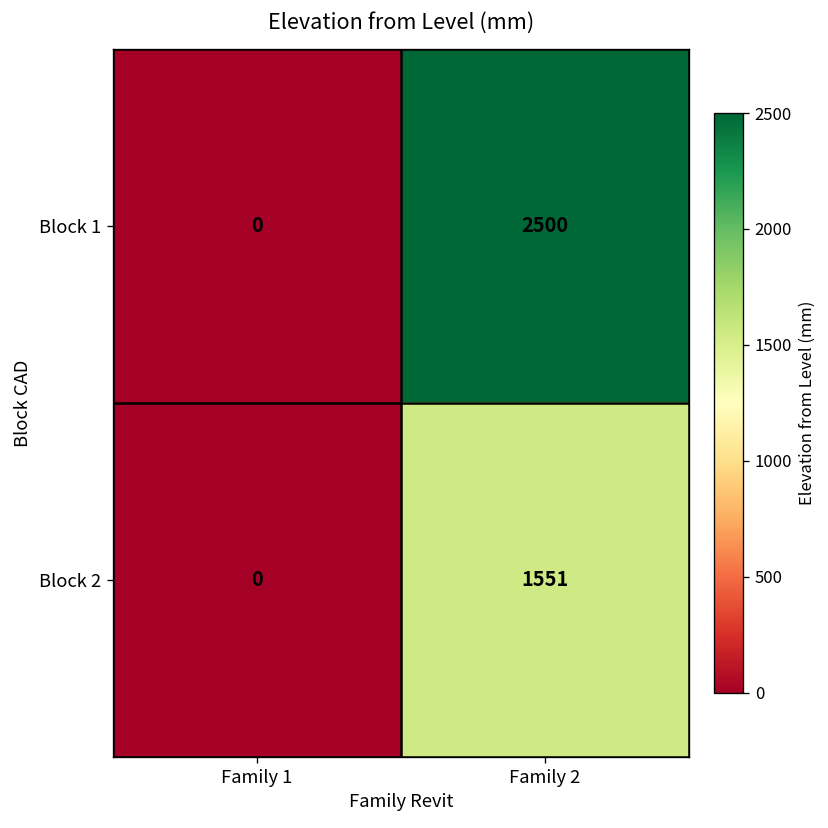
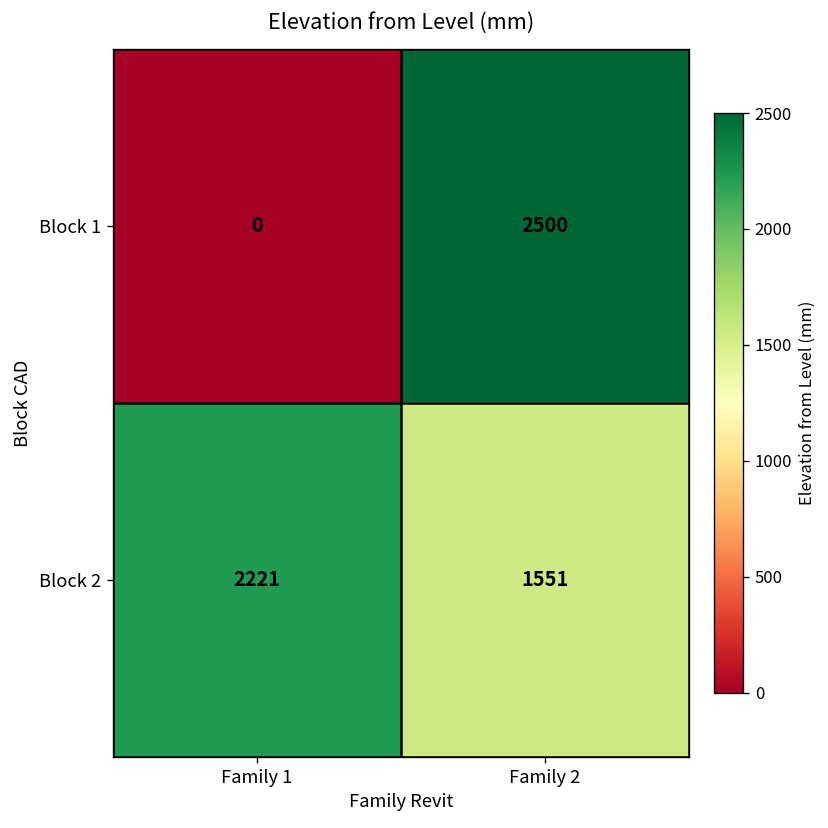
  {
    "Block 1": {
      "Family 1": 0,
      "Family 2": 2500
    },
    "Block 2": {
-     "Family 1": 0,
+     "Family 1": 2221,
      "Family 2": 1551
    }
  }
